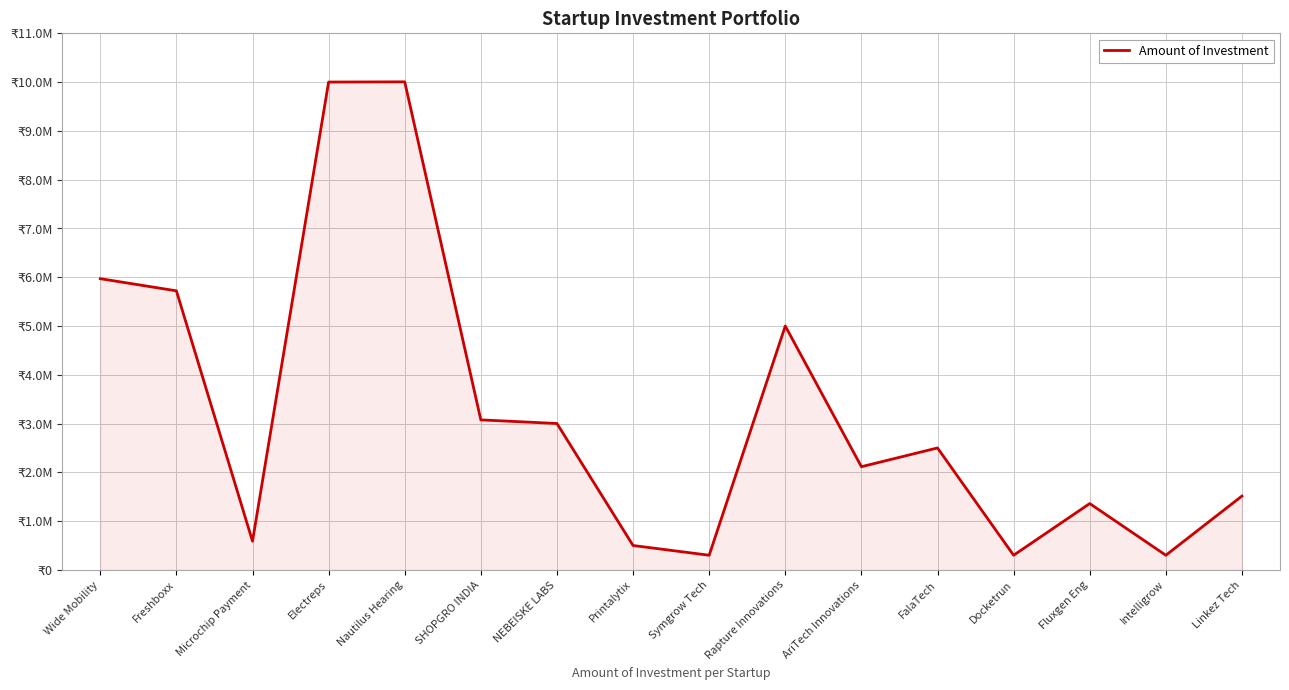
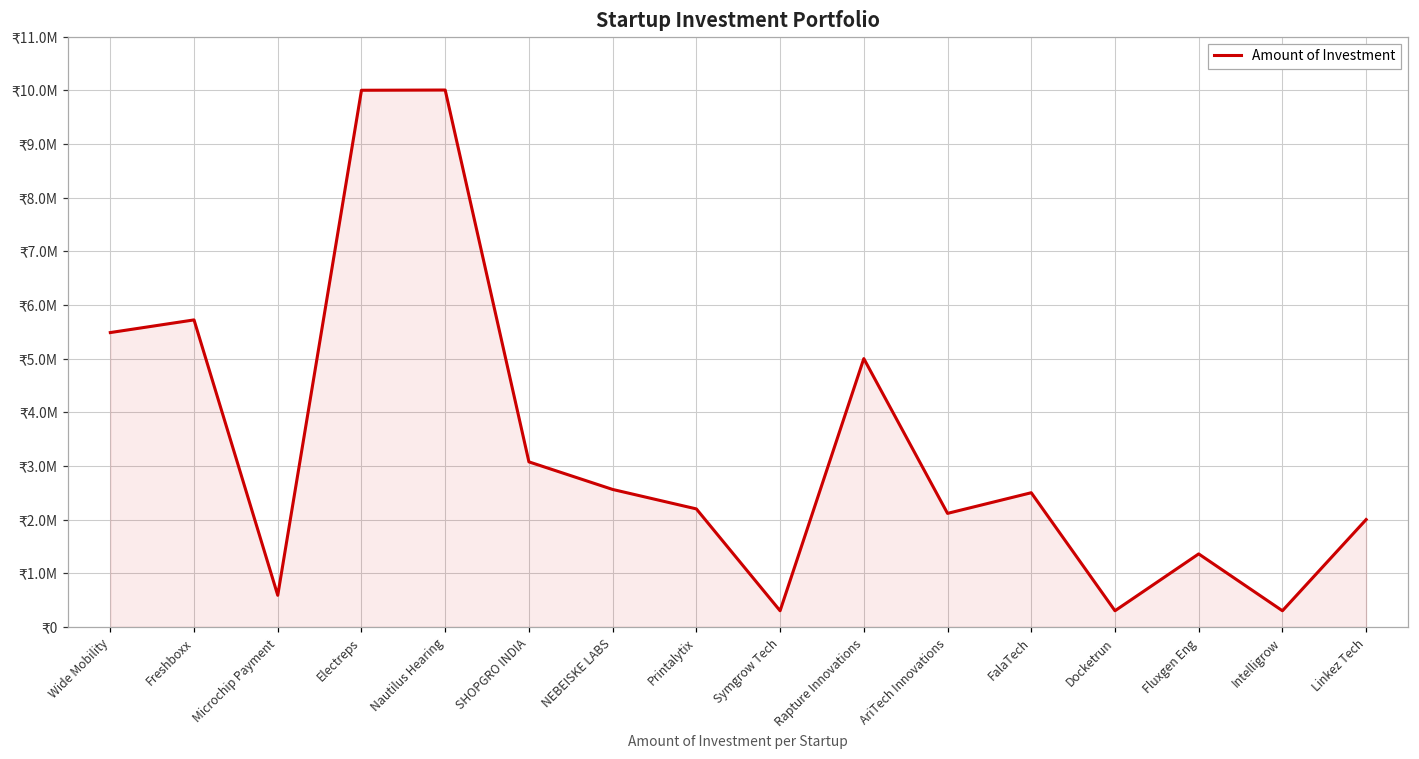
  {
-   "Wide Mobility": "₹6000000",
+   "Wide Mobility": "₹5500000",
    "Freshboxx": "₹5700000",
    "Microchip Payment": "₹600000",
    "Electreps": "₹10000000",
    "Nautilus Hearing": "₹10000000",
    "SHOPGRO INDIA": "₹3100000",
-   "NEBEISKE LABS": "₹3000000",
-   "Printalytix": "₹500000",
+   "NEBEISKE LABS": "₹2600000",
+   "Printalytix": "₹2200000",
    "Symgrow Tech": "₹300000",
    "Rapture Innovations": "₹5000000",
    "AriTech Innovations": "₹2100000",
    "FalaTech": "₹2500000",
    "Docketrun": "₹300000",
    "Fluxgen Eng": "₹1400000",
    "Intelligrow": "₹300000",
-   "Linkez Tech": "₹1500000"
+   "Linkez Tech": "₹2000000"
  }
